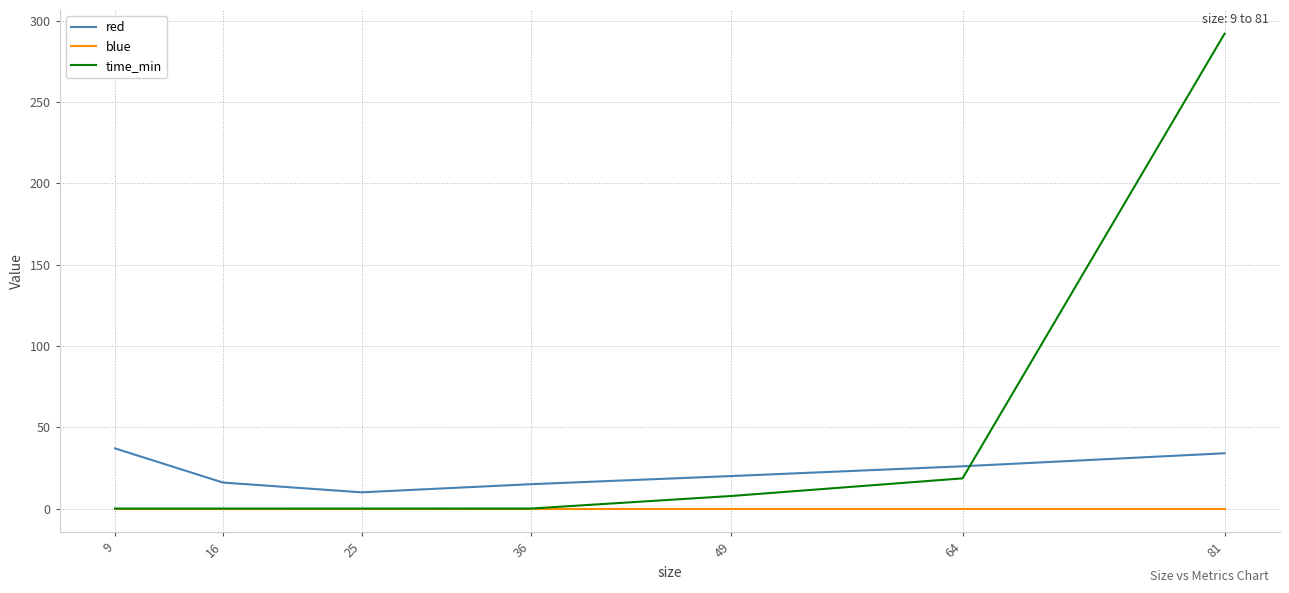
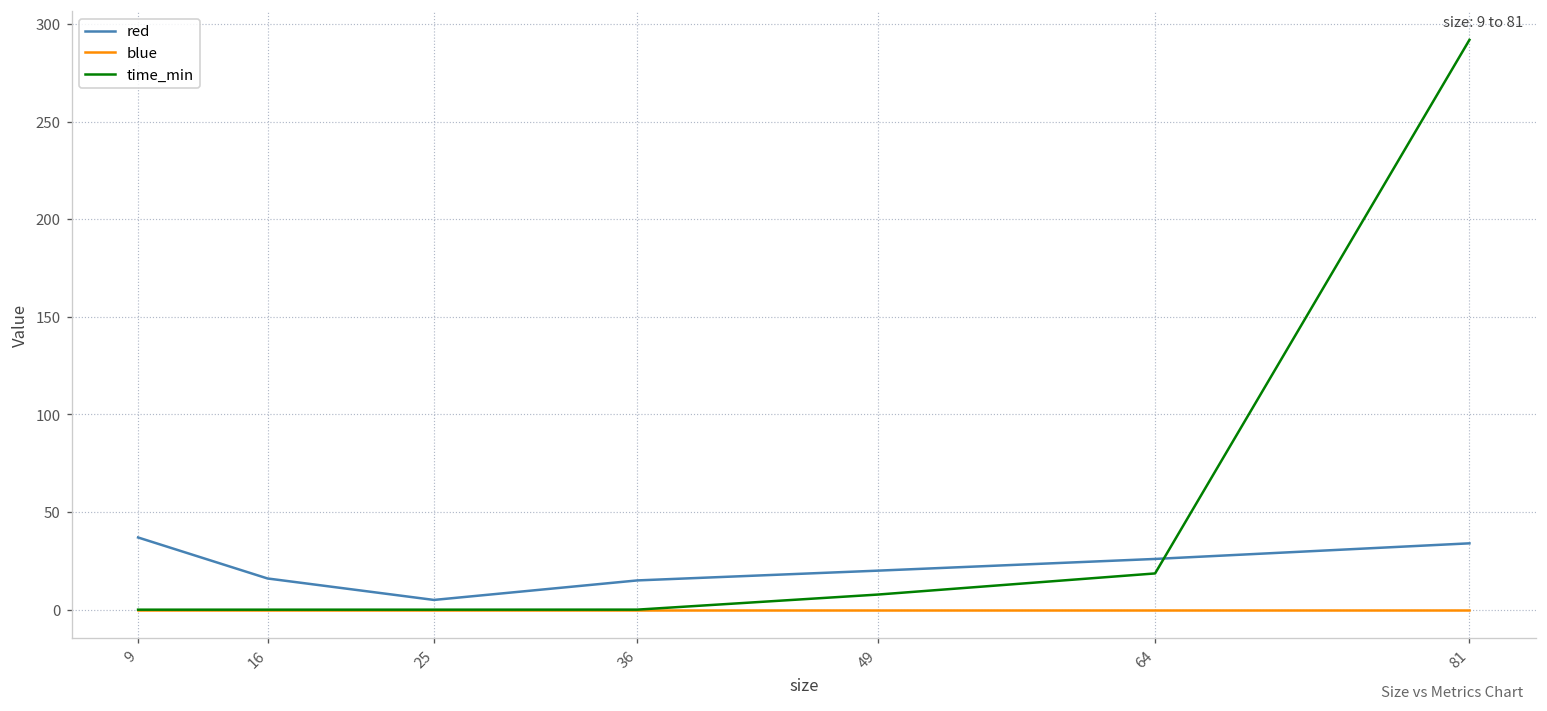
  {
    "red": {
      "9": 37,
      "16": 16,
-     "25": 10,
+     "25": 5,
      "36": 15,
      "49": 20,
      "64": 26,
      "81": 34
    },
    "blue": {
      "49": 0,
      "64": 0,
      "81": 0
    },
    "time_min": {
      "49": 8,
      "64": 19,
      "81": 292
    }
  }
